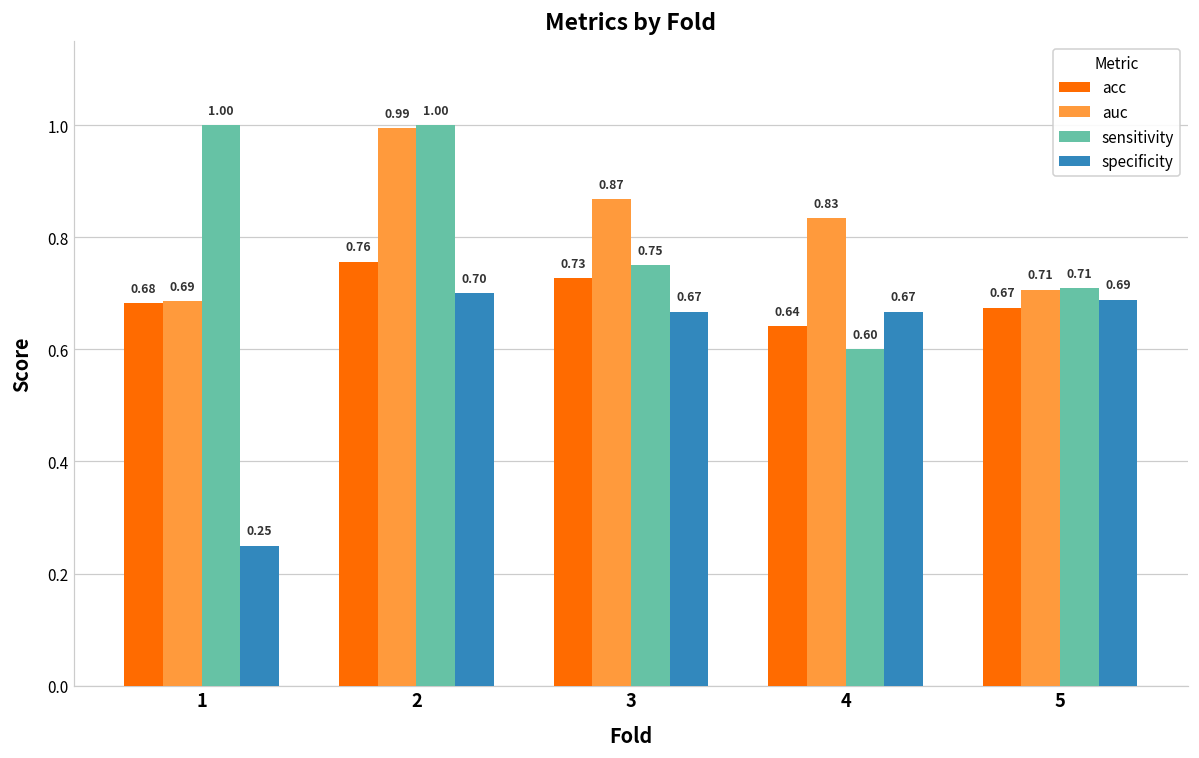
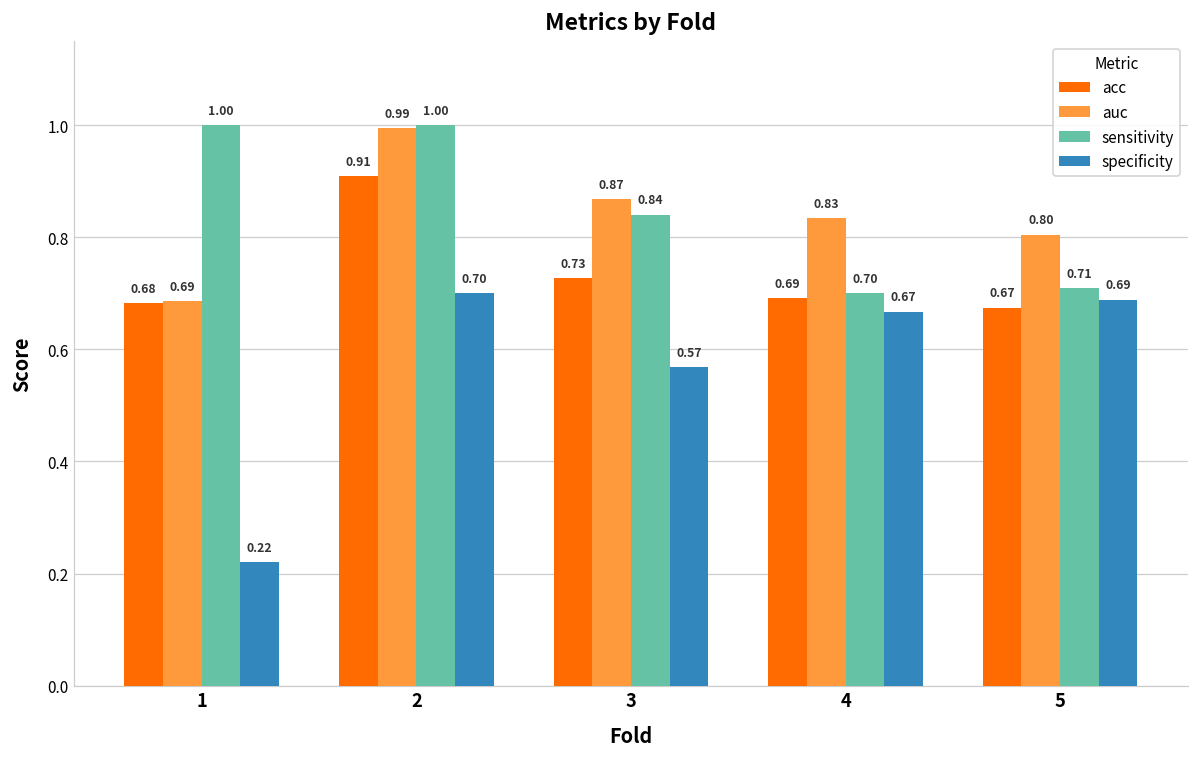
  {
    "acc": {
      "1": 0.68,
-     "2": 0.76,
+     "2": 0.91,
      "3": 0.73,
-     "4": 0.64,
+     "4": 0.69,
      "5": 0.67
    },
    "auc": {
      "1": 0.69,
      "2": 0.99,
      "3": 0.87,
      "4": 0.83,
-     "5": 0.71
+     "5": 0.80
    },
    "sensitivity": {
      "1": 1.00,
      "2": 1.00,
-     "3": 0.75,
-     "4": 0.60,
+     "3": 0.84,
+     "4": 0.70,
      "5": 0.71
    },
    "specificity": {
-     "1": 0.25,
+     "1": 0.22,
      "2": 0.70,
-     "3": 0.67,
+     "3": 0.57,
      "4": 0.67,
      "5": 0.69
    }
  }
